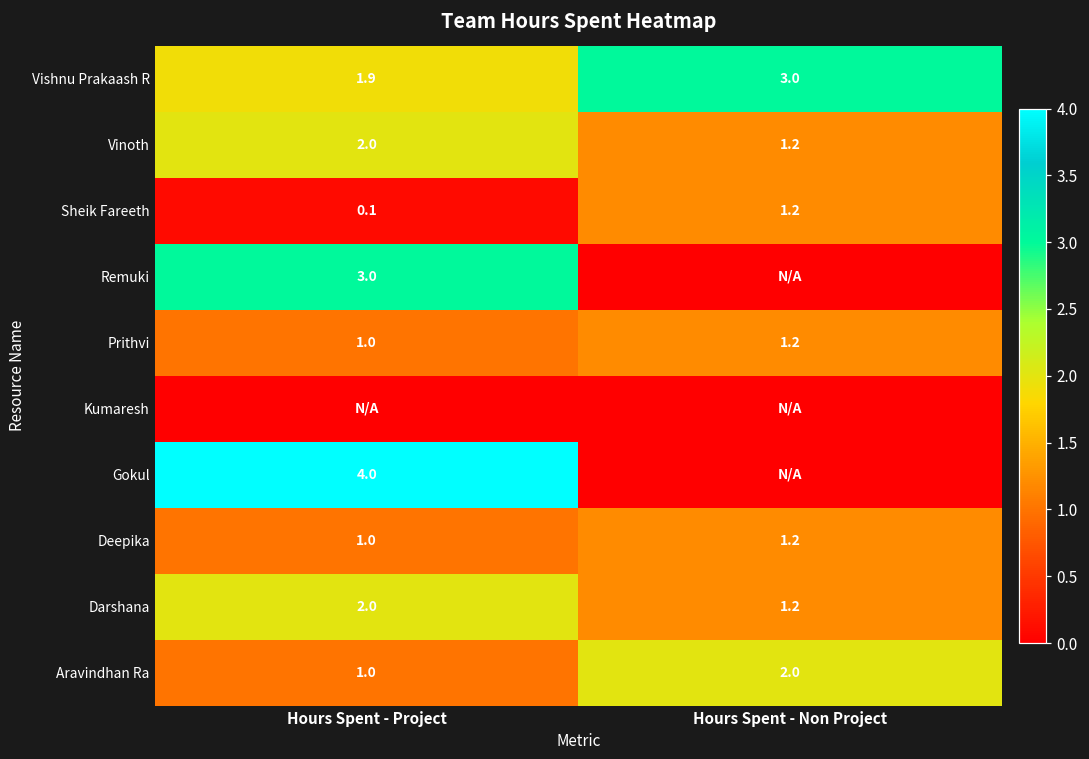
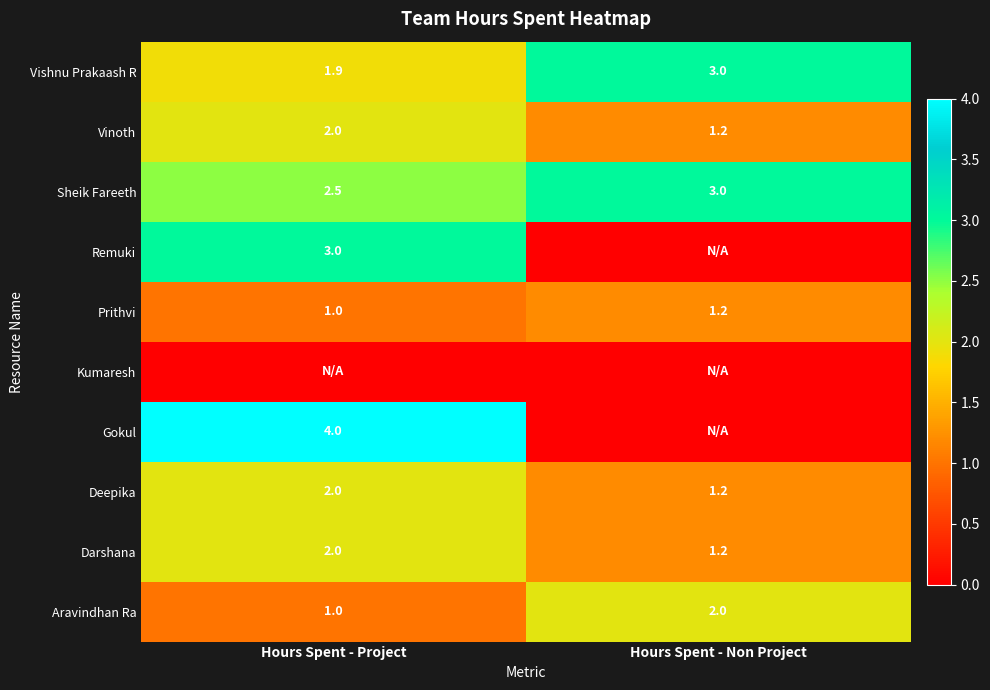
  {
    "Vishnu Prakaash R": {
      "Hours Spent - Project": 1.9,
      "Hours Spent - Non Project": 3.0
    },
    "Vinoth": {
      "Hours Spent - Project": 2.0,
      "Hours Spent - Non Project": 1.2
    },
    "Sheik Fareeth": {
-     "Hours Spent - Project": 0.1,
-     "Hours Spent - Non Project": 1.2
+     "Hours Spent - Project": 2.5,
+     "Hours Spent - Non Project": 3.0
    },
    "Remuki": {
      "Hours Spent - Project": 3.0
    },
    "Prithvi": {
      "Hours Spent - Project": 1.0,
      "Hours Spent - Non Project": 1.2
    },
    "Gokul": {
      "Hours Spent - Project": 4.0
    },
    "Deepika": {
-     "Hours Spent - Project": 1.0,
+     "Hours Spent - Project": 2.0,
      "Hours Spent - Non Project": 1.2
    },
    "Darshana": {
      "Hours Spent - Project": 2.0,
      "Hours Spent - Non Project": 1.2
    },
    "Aravindhan Ra": {
      "Hours Spent - Project": 1.0,
      "Hours Spent - Non Project": 2.0
    }
  }
